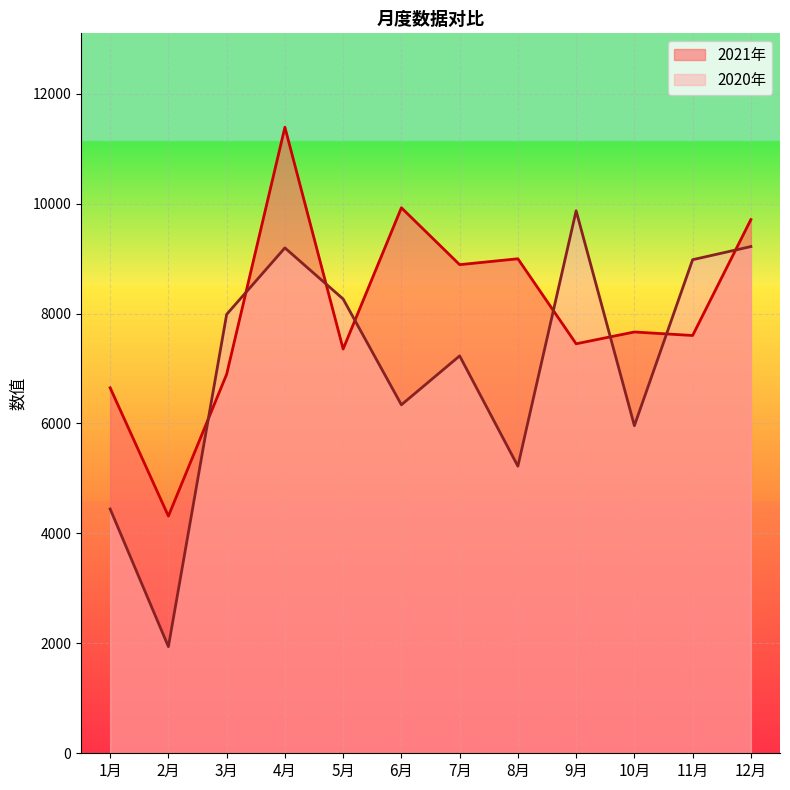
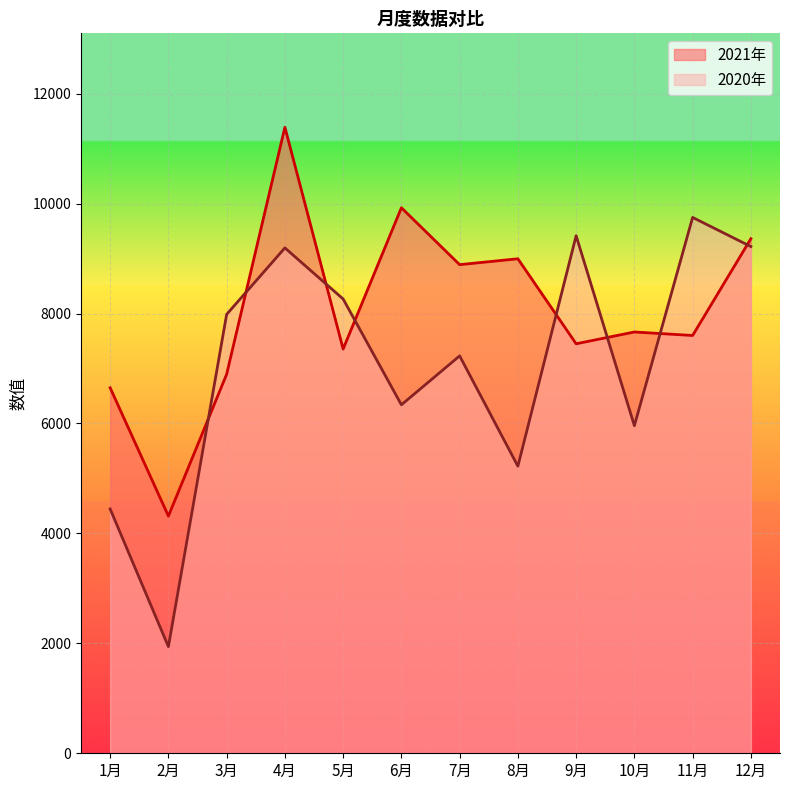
  {
    "2021年": {
      "1月": 6700,
      "2月": 4300,
      "3月": 6900,
      "4月": 11400,
      "5月": 7400,
      "6月": 9900,
      "7月": 8900,
      "8月": 9000,
      "9月": 7500,
      "10月": 7700,
      "11月": 7600,
-     "12月": 9700
+     "12月": 9400
    },
    "2020年": {
      "1月": 4400,
      "2月": 1900,
      "3月": 8000,
      "4月": 9200,
      "5月": 8300,
      "6月": 6300,
      "7月": 7200,
      "8月": 5200,
-     "9月": 9900,
+     "9月": 9400,
      "10月": 6000,
-     "11月": 9000,
+     "11月": 9700,
      "12月": 9200
    }
  }
